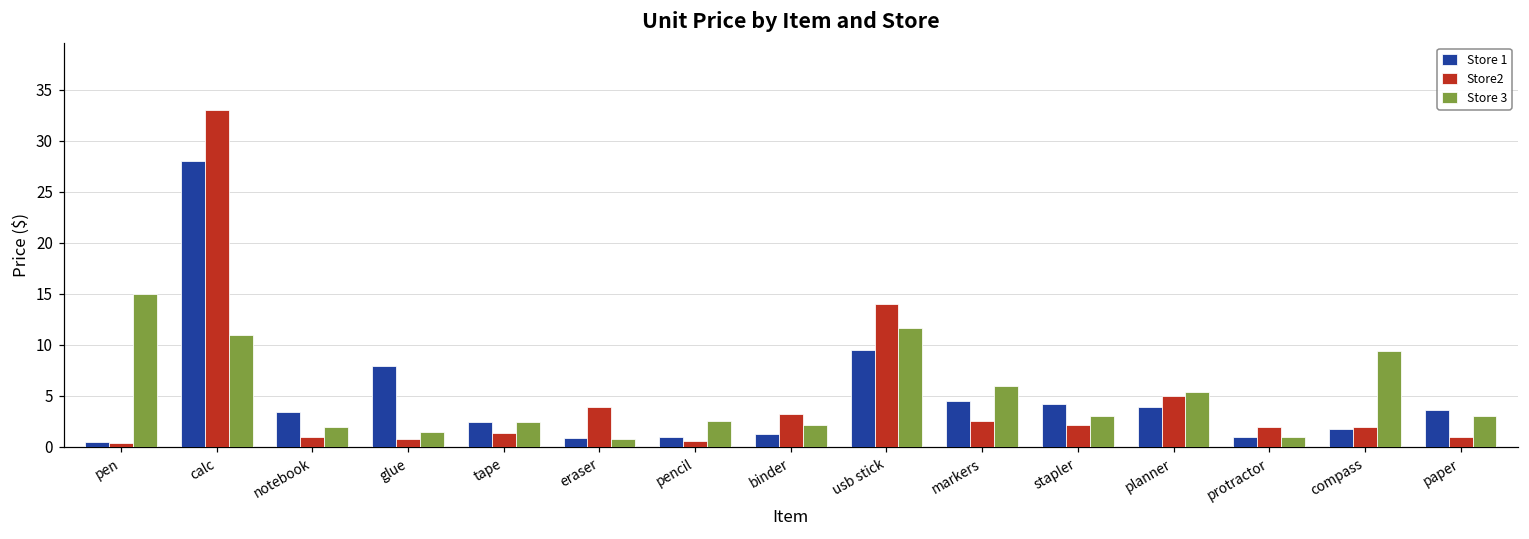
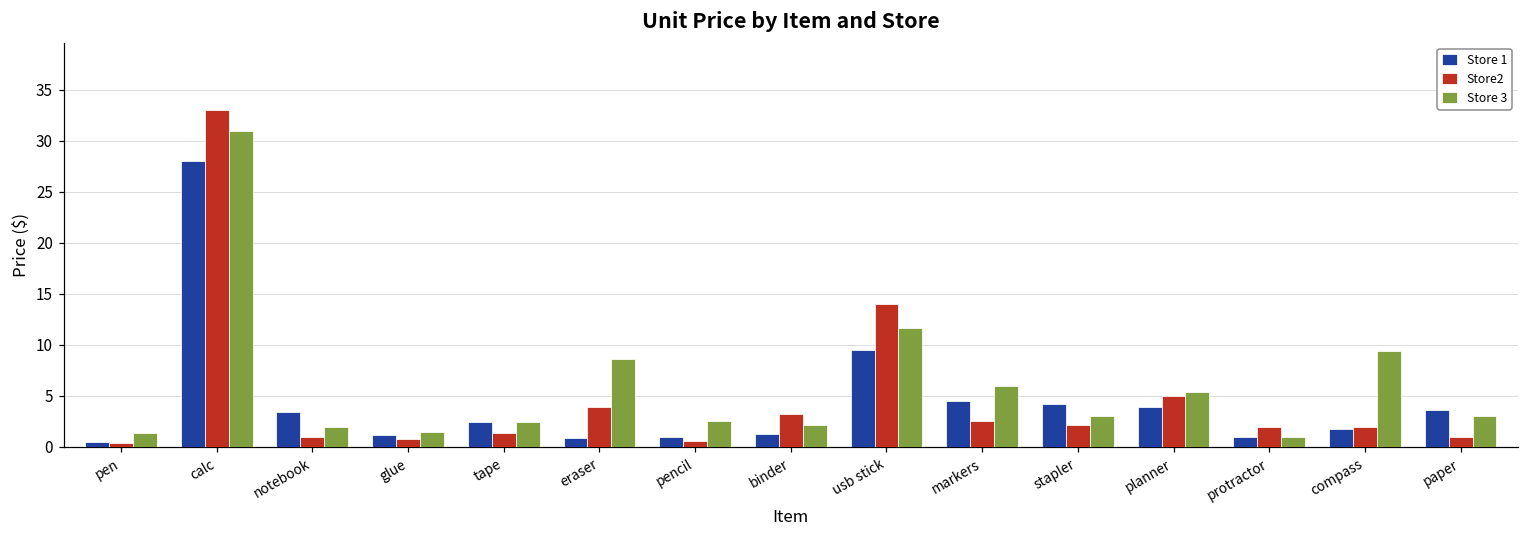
  {
    "Store 1": {
      "pen": 1,
      "calc": 28,
      "notebook": 3,
-     "glue": 8,
+     "glue": 1,
      "tape": 2,
      "eraser": 1,
      "pencil": 1,
      "binder": 1,
      "usb stick": 10,
      "markers": 5,
      "stapler": 4,
      "planner": 4,
      "protractor": 1,
      "compass": 2,
      "paper": 4
    },
    "Store2": {
      "pen": 0,
      "calc": 33,
      "notebook": 1,
      "glue": 1,
      "tape": 1,
      "eraser": 4,
      "pencil": 1,
      "binder": 3,
      "usb stick": 14,
      "markers": 3,
      "stapler": 2,
      "planner": 5,
      "protractor": 2,
      "compass": 2,
      "paper": 1
    },
    "Store 3": {
-     "pen": 15,
-     "calc": 11,
+     "pen": 1,
+     "calc": 31,
      "notebook": 2,
      "glue": 2,
      "tape": 2,
-     "eraser": 1,
+     "eraser": 9,
      "pencil": 3,
      "binder": 2,
      "usb stick": 12,
      "markers": 6,
      "stapler": 3,
      "planner": 5,
      "protractor": 1,
      "compass": 9,
      "paper": 3
    }
  }
